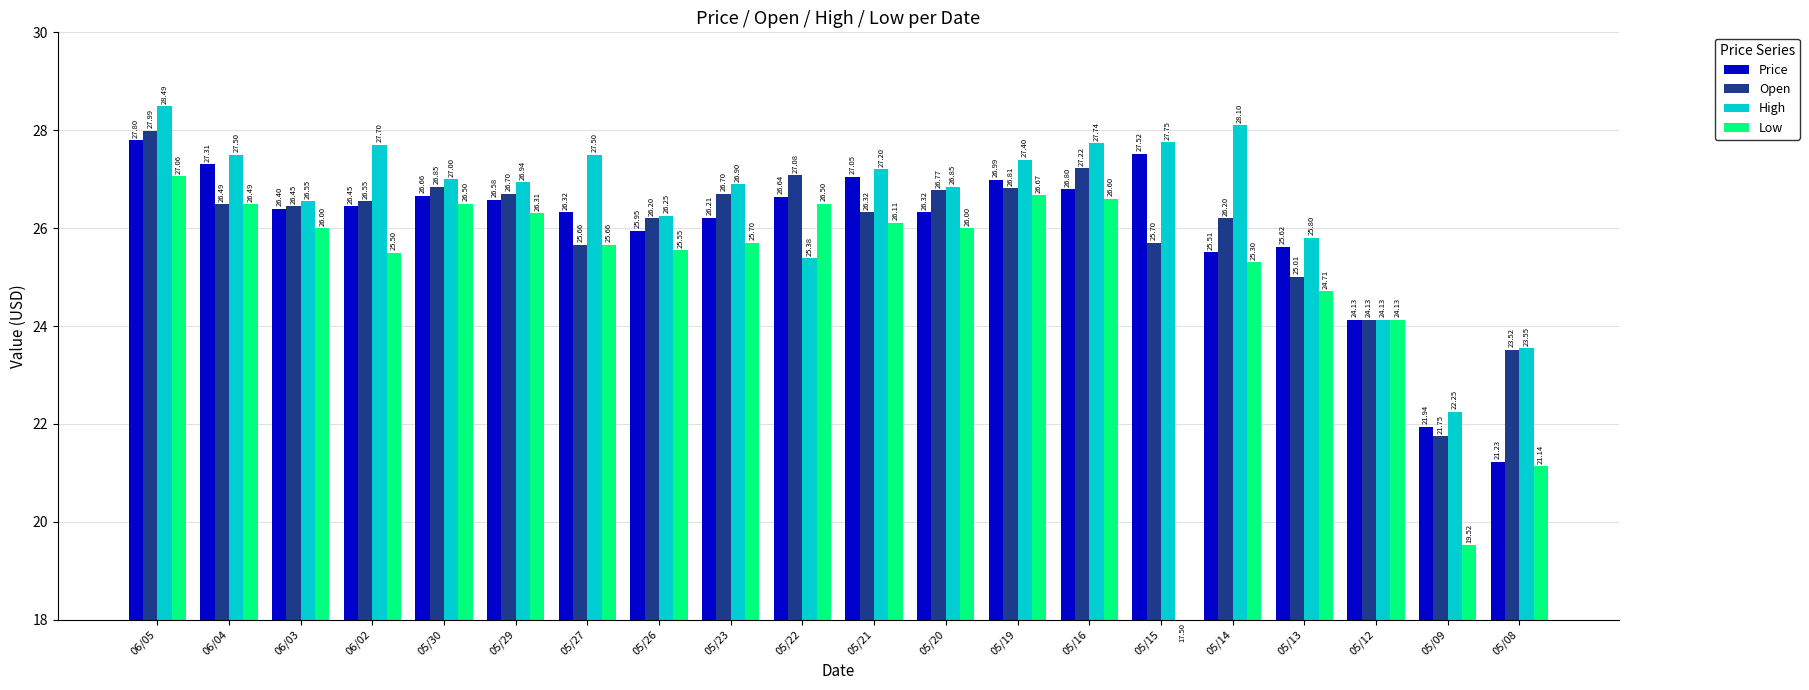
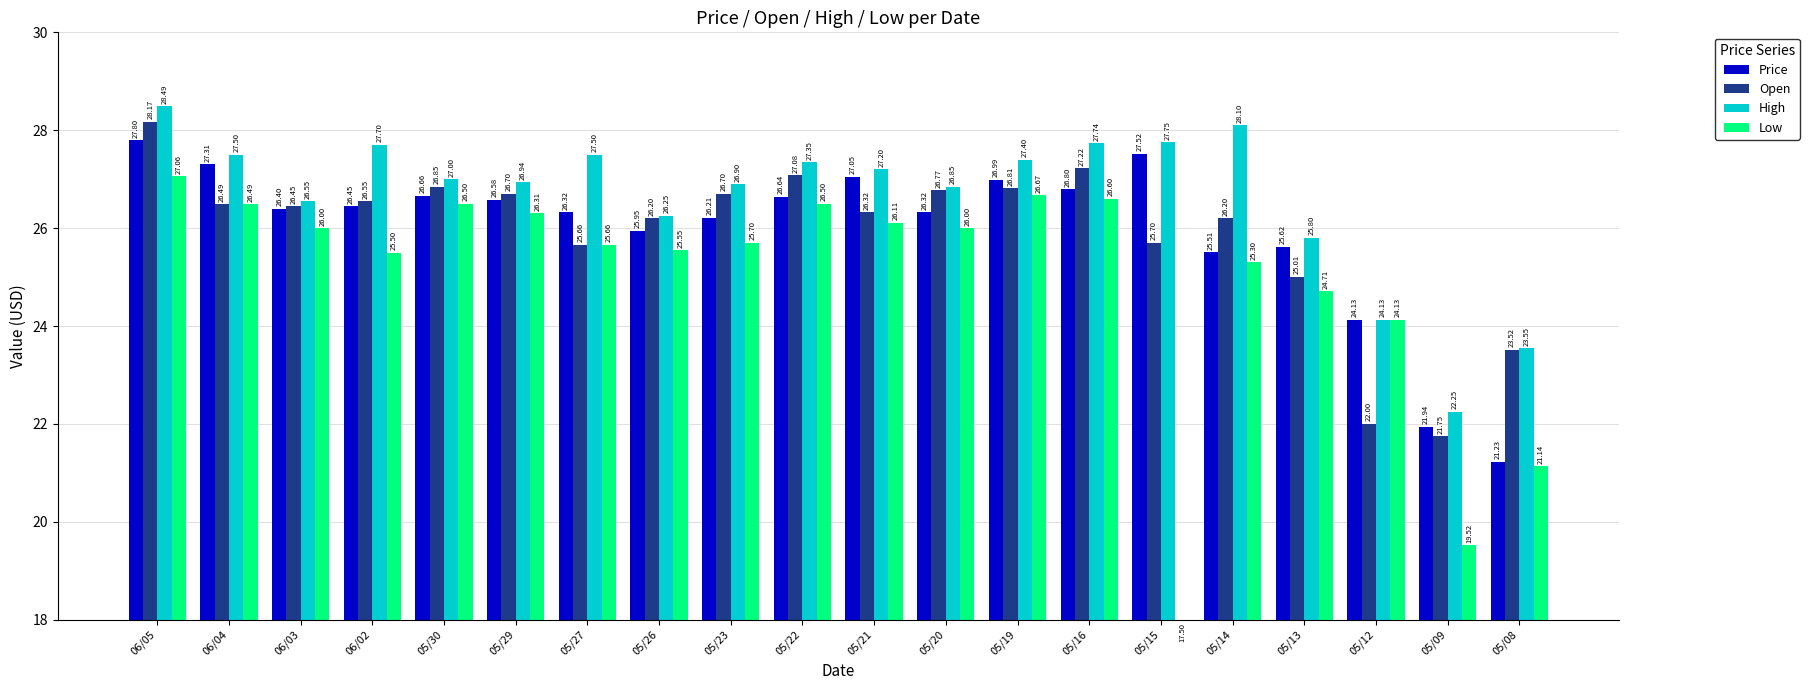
  {
    "Price": {
      "06/05": 27.80,
      "06/04": 27.31,
      "06/03": 26.40,
      "06/02": 26.45,
      "05/30": 26.66,
      "05/29": 26.58,
      "05/27": 26.32,
      "05/26": 25.95,
      "05/23": 26.21,
      "05/22": 26.64,
      "05/21": 27.05,
      "05/20": 26.32,
      "05/19": 26.99,
      "05/16": 26.80,
      "05/15": 27.52,
      "05/14": 25.51,
      "05/13": 25.62,
      "05/12": 24.13,
      "05/09": 21.94,
      "05/08": 21.23
    },
    "Open": {
-     "06/05": 27.99,
+     "06/05": 28.17,
      "06/04": 26.49,
      "06/03": 26.45,
      "06/02": 26.55,
      "05/30": 26.85,
      "05/29": 26.70,
      "05/27": 25.66,
      "05/26": 26.20,
      "05/23": 26.70,
      "05/22": 27.08,
      "05/21": 26.32,
      "05/20": 26.77,
      "05/19": 26.81,
      "05/16": 27.22,
      "05/15": 25.70,
      "05/14": 26.20,
      "05/13": 25.01,
-     "05/12": 24.13,
+     "05/12": 22.00,
      "05/09": 21.75,
      "05/08": 23.52
    },
    "High": {
      "06/05": 28.49,
      "06/04": 27.50,
      "06/03": 26.55,
      "06/02": 27.70,
      "05/30": 27.00,
      "05/29": 26.94,
      "05/27": 27.50,
      "05/26": 26.25,
      "05/23": 26.90,
-     "05/22": 25.38,
+     "05/22": 27.35,
      "05/21": 27.20,
      "05/20": 26.85,
      "05/19": 27.40,
      "05/16": 27.74,
      "05/15": 27.75,
      "05/14": 28.10,
      "05/13": 25.80,
      "05/12": 24.13,
      "05/09": 22.25,
      "05/08": 23.55
    },
    "Low": {
      "06/05": 27.06,
      "06/04": 26.49,
      "06/03": 26.00,
      "06/02": 25.50,
      "05/30": 26.50,
      "05/29": 26.31,
      "05/27": 25.66,
      "05/26": 25.55,
      "05/23": 25.70,
      "05/22": 26.50,
      "05/21": 26.11,
      "05/20": 26.00,
      "05/19": 26.67,
      "05/16": 26.60,
      "05/14": 25.30,
      "05/13": 24.71,
      "05/12": 24.13,
      "05/09": 19.52,
      "05/08": 21.14
    }
  }
